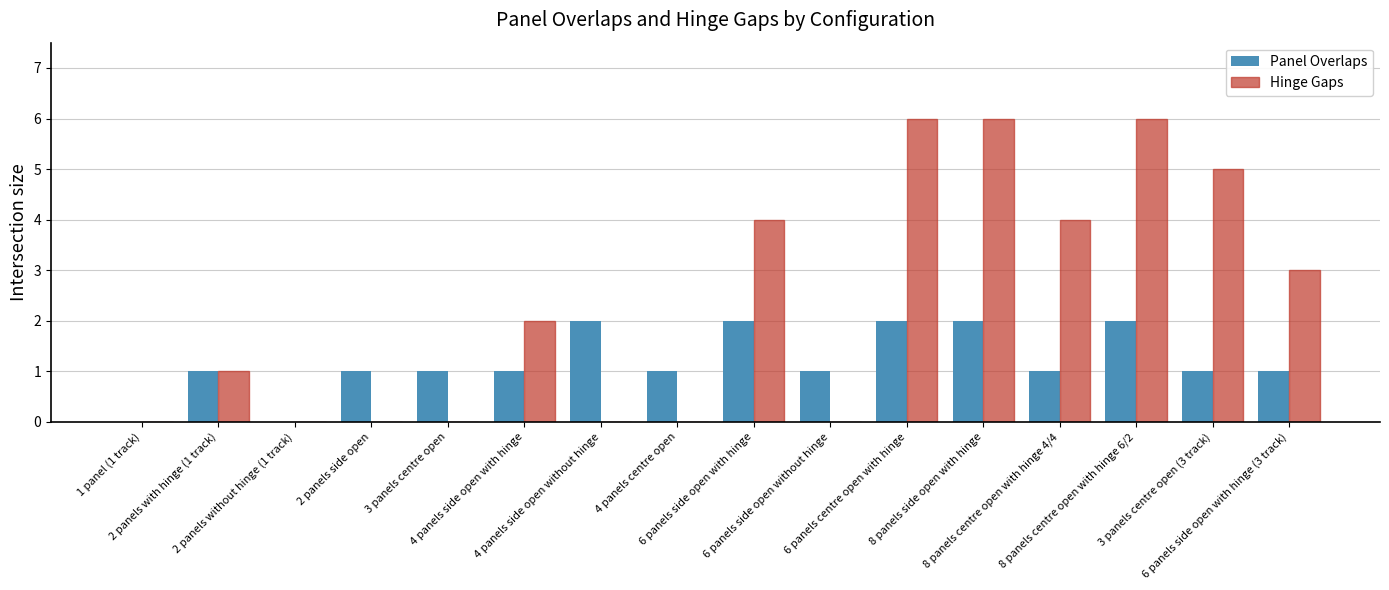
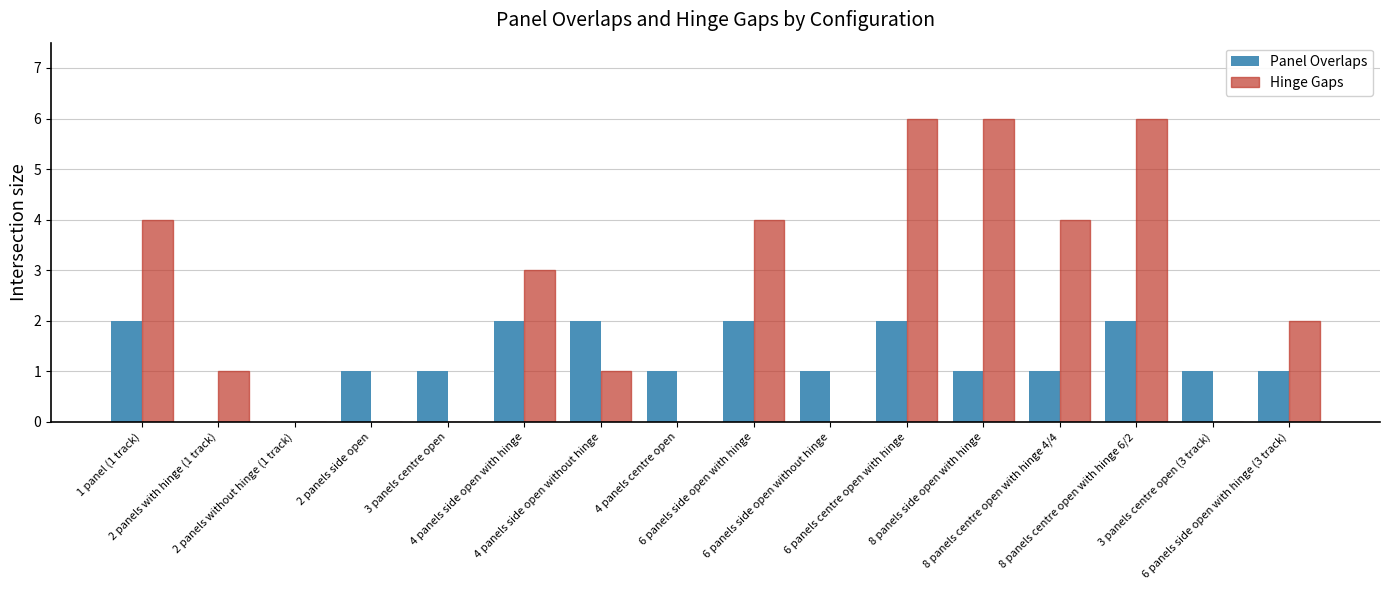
  {
    "Panel Overlaps": {
-     "1 panel (1 track)": 0,
-     "2 panels with hinge (1 track)": 1,
+     "1 panel (1 track)": 2,
+     "2 panels with hinge (1 track)": 0,
      "2 panels without hinge (1 track)": 0,
      "2 panels side open": 1,
      "3 panels centre open": 1,
-     "4 panels side open with hinge": 1,
+     "4 panels side open with hinge": 2,
      "4 panels side open without hinge": 2,
      "4 panels centre open": 1,
      "6 panels side open with hinge": 2,
      "6 panels side open without hinge": 1,
      "6 panels centre open with hinge": 2,
-     "8 panels side open with hinge": 2,
+     "8 panels side open with hinge": 1,
      "8 panels centre open with hinge 4/4": 1,
      "8 panels centre open with hinge 6/2": 2,
      "3 panels centre open (3 track)": 1,
      "6 panels side open with hinge (3 track)": 1
    },
    "Hinge Gaps": {
-     "1 panel (1 track)": 0,
+     "1 panel (1 track)": 4,
      "2 panels with hinge (1 track)": 1,
      "2 panels without hinge (1 track)": 0,
      "2 panels side open": 0,
      "3 panels centre open": 0,
-     "4 panels side open with hinge": 2,
-     "4 panels side open without hinge": 0,
+     "4 panels side open with hinge": 3,
+     "4 panels side open without hinge": 1,
      "4 panels centre open": 0,
      "6 panels side open with hinge": 4,
      "6 panels side open without hinge": 0,
      "6 panels centre open with hinge": 6,
      "8 panels side open with hinge": 6,
      "8 panels centre open with hinge 4/4": 4,
      "8 panels centre open with hinge 6/2": 6,
-     "3 panels centre open (3 track)": 5,
-     "6 panels side open with hinge (3 track)": 3
+     "3 panels centre open (3 track)": 0,
+     "6 panels side open with hinge (3 track)": 2
    }
  }
